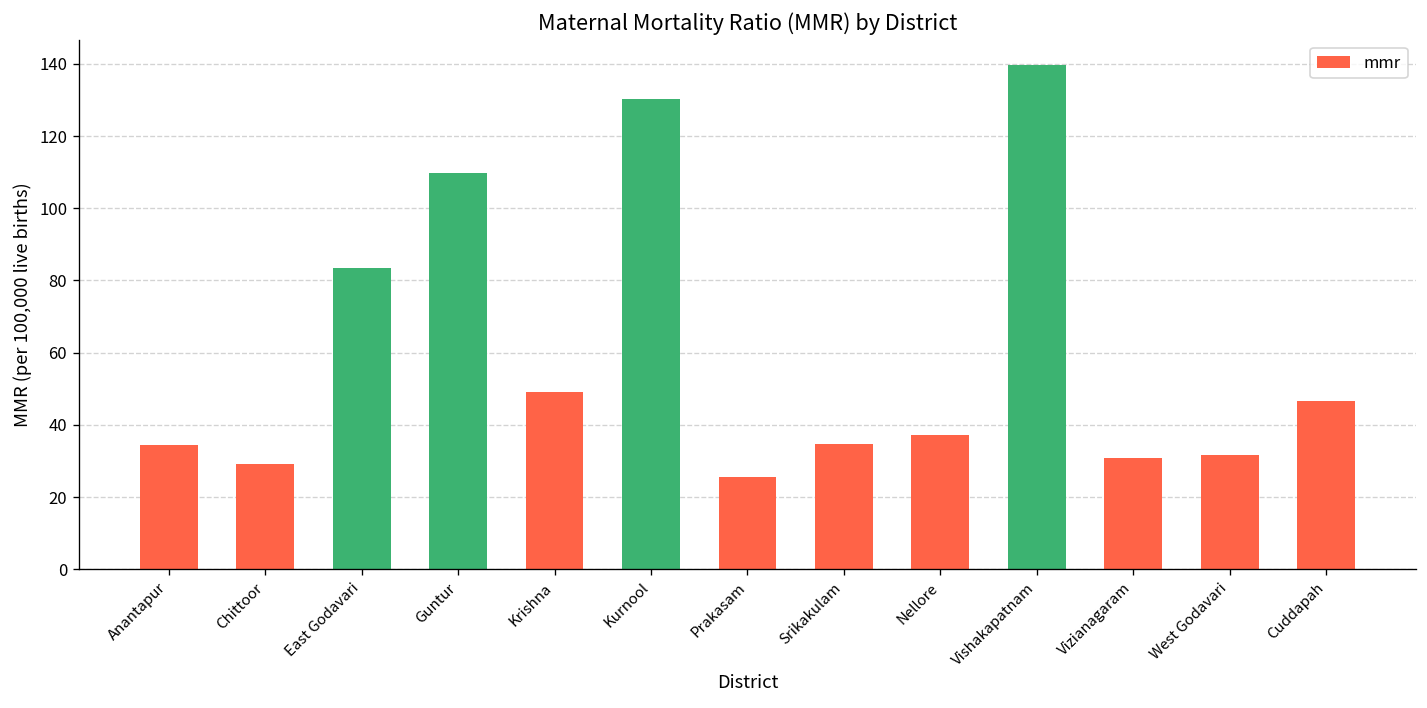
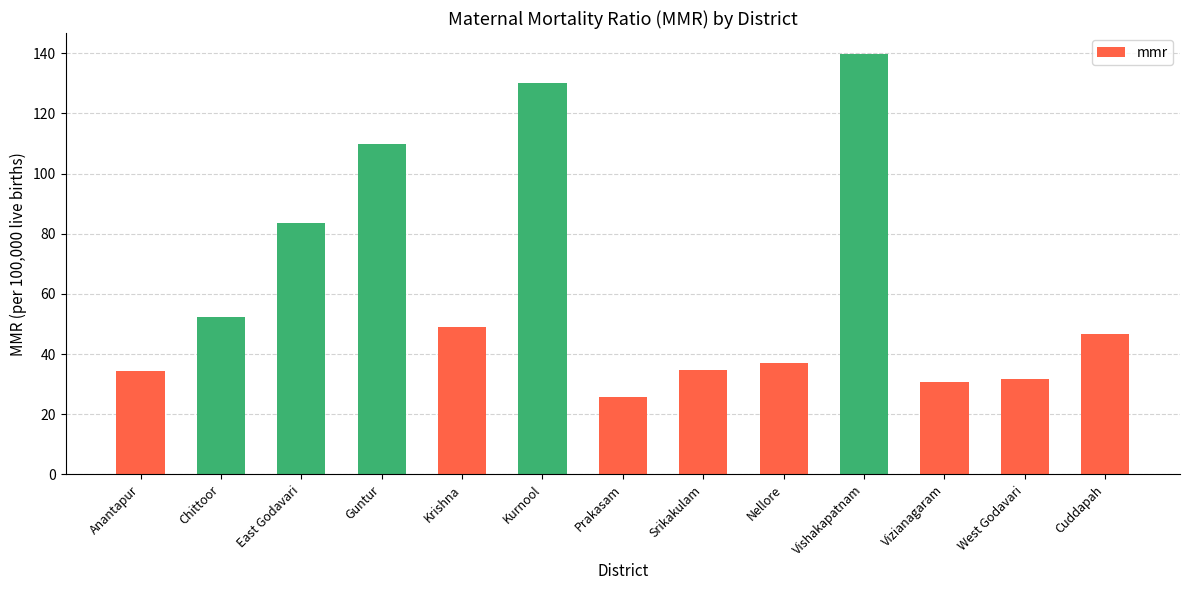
  {
    "Anantapur": 34,
-   "Chittoor": 29,
+   "Chittoor": 52,
    "East Godavari": 84,
    "Guntur": 110,
    "Krishna": 49,
    "Kurnool": 130,
    "Prakasam": 26,
    "Srikakulam": 35,
    "Nellore": 37,
    "Vishakapatnam": 140,
    "Vizianagaram": 31,
    "West Godavari": 32,
    "Cuddapah": 47
  }
